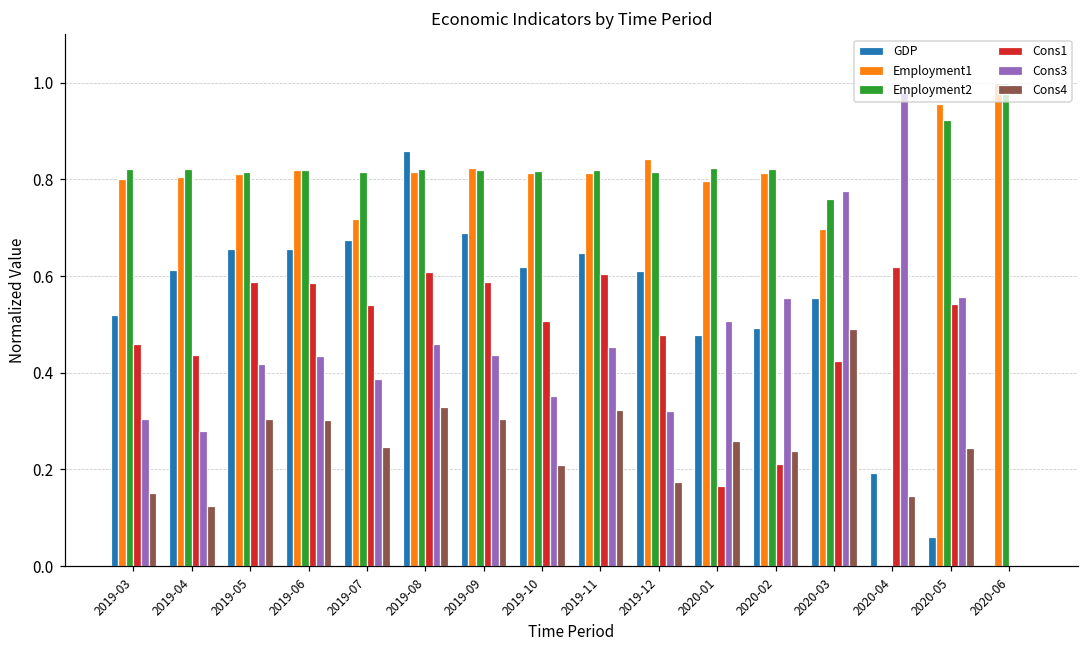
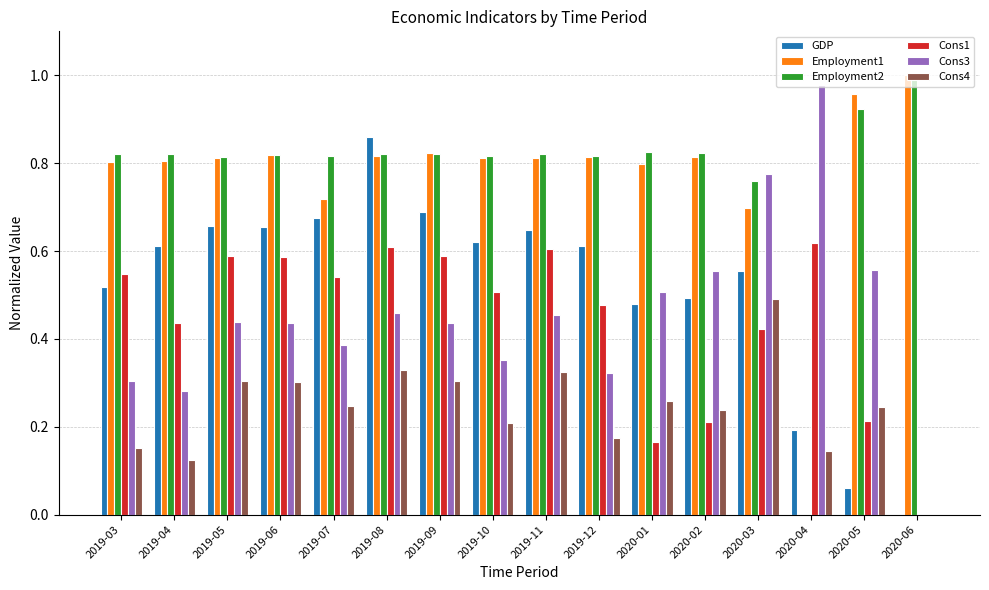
  {
    "GDP": {
      "2019-03": 0.52,
      "2019-04": 0.61,
      "2019-05": 0.66,
      "2019-06": 0.66,
      "2019-07": 0.68,
      "2019-08": 0.86,
      "2019-09": 0.69,
      "2019-10": 0.62,
      "2019-11": 0.65,
      "2019-12": 0.61,
      "2020-01": 0.48,
      "2020-02": 0.49,
      "2020-03": 0.55,
      "2020-04": 0.19,
      "2020-05": 0.06,
      "2020-06": 0.00
    },
    "Employment1": {
      "2019-03": 0.80,
      "2019-04": 0.80,
      "2019-05": 0.81,
      "2019-06": 0.82,
      "2019-07": 0.72,
      "2019-08": 0.82,
      "2019-09": 0.82,
      "2019-10": 0.81,
      "2019-11": 0.81,
-     "2019-12": 0.84,
+     "2019-12": 0.81,
      "2020-01": 0.80,
      "2020-02": 0.81,
      "2020-03": 0.70,
      "2020-04": 0.00,
      "2020-05": 0.96
    },
    "Employment2": {
      "2019-03": 0.82,
      "2019-04": 0.82,
      "2019-05": 0.81,
      "2019-06": 0.82,
      "2019-07": 0.82,
      "2019-08": 0.82,
      "2019-09": 0.82,
      "2019-10": 0.82,
      "2019-11": 0.82,
      "2019-12": 0.82,
      "2020-01": 0.82,
      "2020-02": 0.82,
      "2020-03": 0.76,
      "2020-04": 0.00,
      "2020-05": 0.92
    },
    "Cons1": {
-     "2019-03": 0.46,
+     "2019-03": 0.55,
      "2019-04": 0.44,
      "2019-05": 0.59,
      "2019-06": 0.59,
      "2019-07": 0.54,
      "2019-08": 0.61,
      "2019-09": 0.59,
      "2019-10": 0.51,
      "2019-11": 0.60,
      "2019-12": 0.48,
      "2020-01": 0.17,
      "2020-02": 0.21,
      "2020-03": 0.42,
      "2020-04": 0.62,
-     "2020-05": 0.54,
+     "2020-05": 0.21,
      "2020-06": 0.00
    },
    "Cons3": {
      "2019-03": 0.30,
      "2019-04": 0.28,
-     "2019-05": 0.42,
+     "2019-05": 0.44,
      "2019-06": 0.44,
      "2019-07": 0.39,
      "2019-08": 0.46,
      "2019-09": 0.44,
      "2019-10": 0.35,
      "2019-11": 0.45,
      "2019-12": 0.32,
      "2020-01": 0.51,
      "2020-02": 0.55,
      "2020-03": 0.78,
      "2020-05": 0.56,
      "2020-06": 0.00
    },
    "Cons4": {
      "2019-03": 0.15,
      "2019-04": 0.13,
      "2019-05": 0.30,
      "2019-06": 0.30,
      "2019-07": 0.25,
      "2019-08": 0.33,
      "2019-09": 0.30,
      "2019-10": 0.21,
      "2019-11": 0.32,
      "2019-12": 0.17,
      "2020-01": 0.26,
      "2020-02": 0.24,
      "2020-03": 0.49,
      "2020-04": 0.14,
      "2020-05": 0.25,
      "2020-06": 0.00
    }
  }
